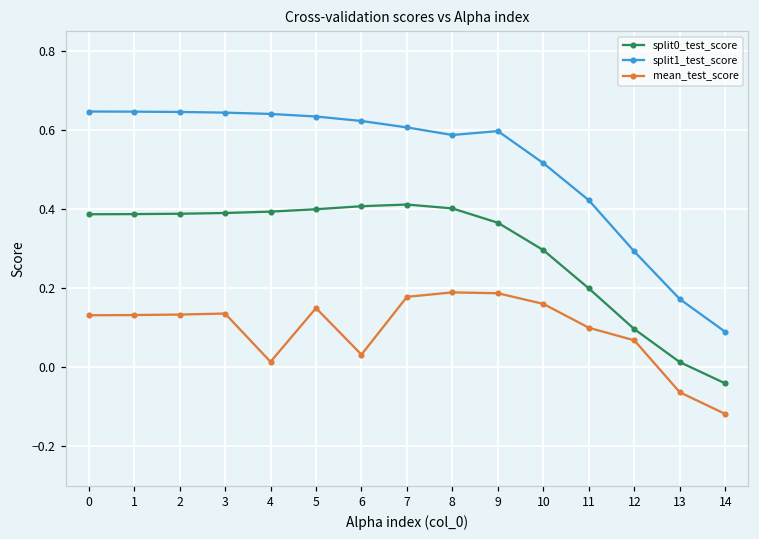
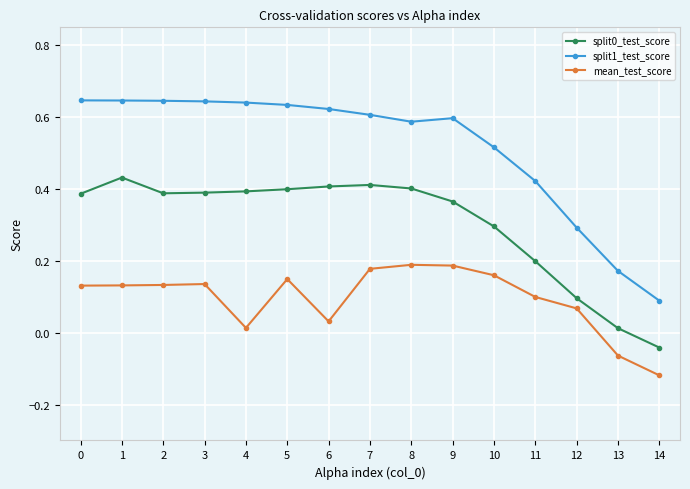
  {
    "split0_test_score": {
      "0": 0.39,
-     "1": 0.39,
+     "1": 0.43,
      "2": 0.39,
      "3": 0.39,
      "4": 0.39,
      "5": 0.40,
      "6": 0.41,
      "7": 0.41,
      "8": 0.40,
      "9": 0.37,
      "10": 0.30,
      "11": 0.20,
      "12": 0.10,
      "13": 0.01,
      "14": -0.04
    },
    "split1_test_score": {
      "0": 0.65,
      "1": 0.65,
      "2": 0.65,
      "3": 0.64,
      "4": 0.64,
      "5": 0.63,
      "6": 0.62,
      "7": 0.61,
      "8": 0.59,
      "9": 0.60,
      "10": 0.52,
      "11": 0.42,
      "12": 0.29,
      "13": 0.17,
      "14": 0.09
    },
    "mean_test_score": {
      "0": 0.13,
      "1": 0.13,
      "2": 0.13,
      "3": 0.14,
      "4": 0.01,
      "5": 0.15,
      "6": 0.03,
      "7": 0.18,
      "8": 0.19,
      "9": 0.19,
      "10": 0.16,
      "11": 0.10,
      "12": 0.07,
      "13": -0.06,
      "14": -0.12
    }
  }
